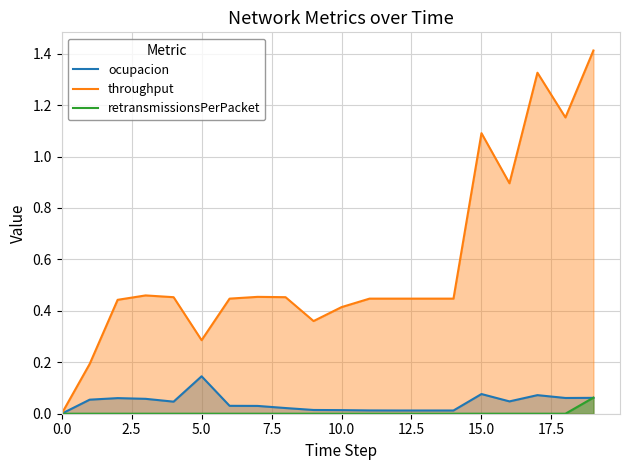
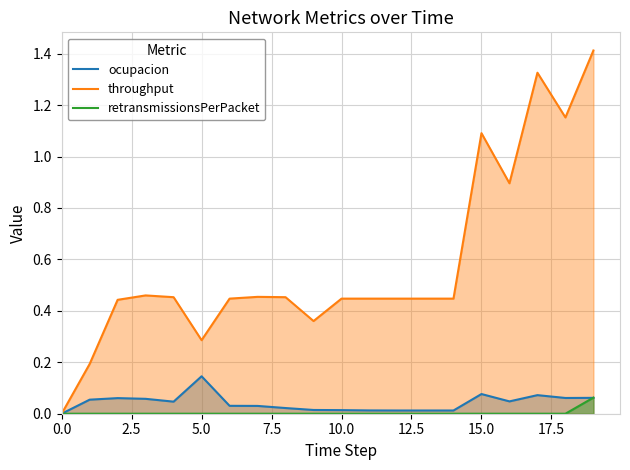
  {
    "ocupacion": {
      "5.0": 0.15,
      "10.0": 0.01,
      "15.0": 0.08
    },
    "throughput": {
      "5.0": 0.29,
-     "10.0": 0.41,
+     "10.0": 0.45,
      "15.0": 1.09
    },
    "retransmissionsPerPacket": {
      "5.0": 0.00,
      "10.0": 0.00,
      "15.0": 0.00
    }
  }
